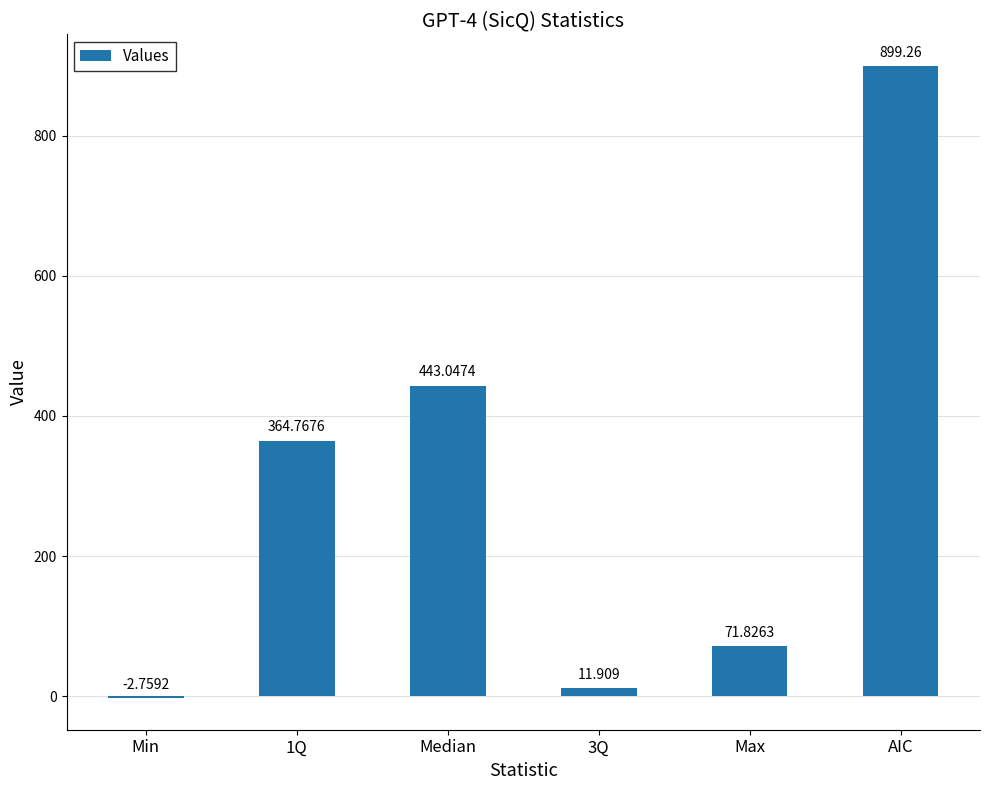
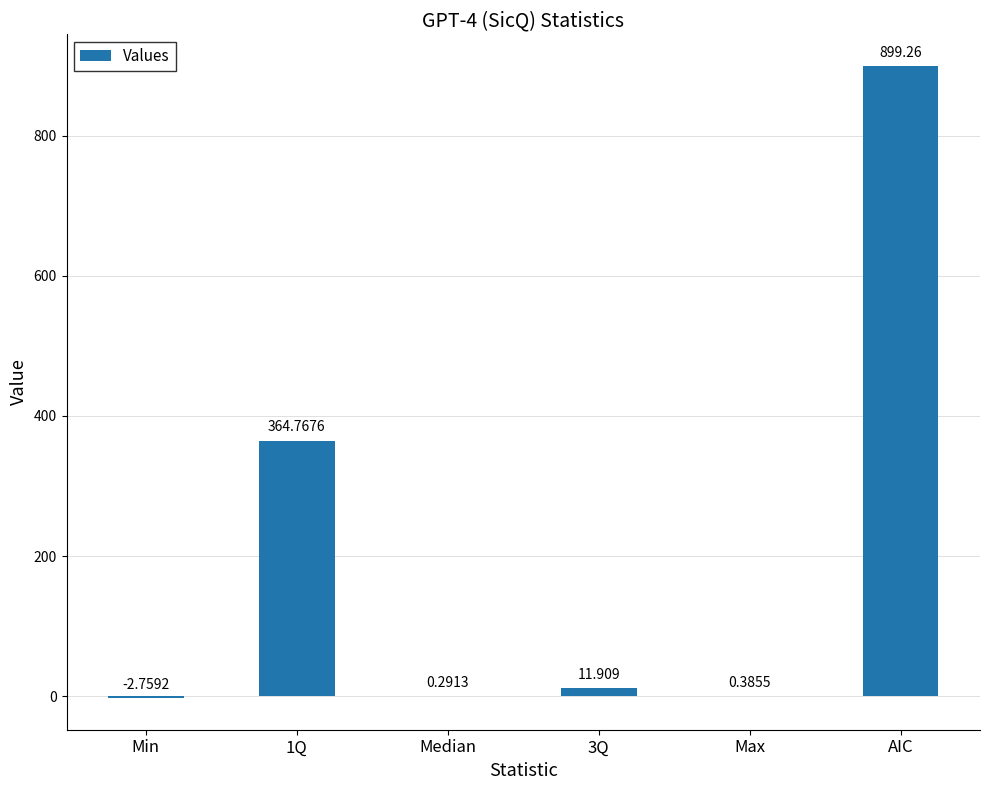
  {
    "Min": -2.7592,
    "1Q": 364.7676,
-   "Median": 443.0474,
+   "Median": 0.2913,
    "3Q": 11.909,
-   "Max": 71.8263,
+   "Max": 0.3855,
    "AIC": 899.26
  }
